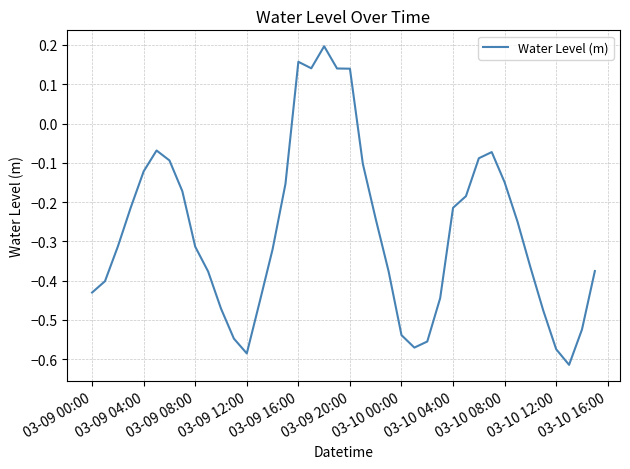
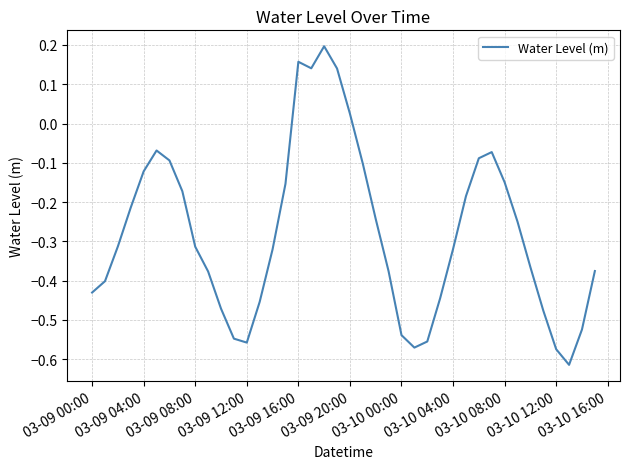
  {
    "03-09 00:00": -0.43,
    "03-09 04:00": -0.12,
    "03-09 08:00": -0.31,
-   "03-09 12:00": -0.59,
+   "03-09 12:00": -0.56,
    "03-09 16:00": 0.16,
-   "03-09 20:00": 0.14,
+   "03-09 20:00": 0.02,
    "03-10 00:00": -0.54,
-   "03-10 04:00": -0.21,
+   "03-10 04:00": -0.32,
    "03-10 08:00": -0.15,
    "03-10 12:00": -0.57
  }
